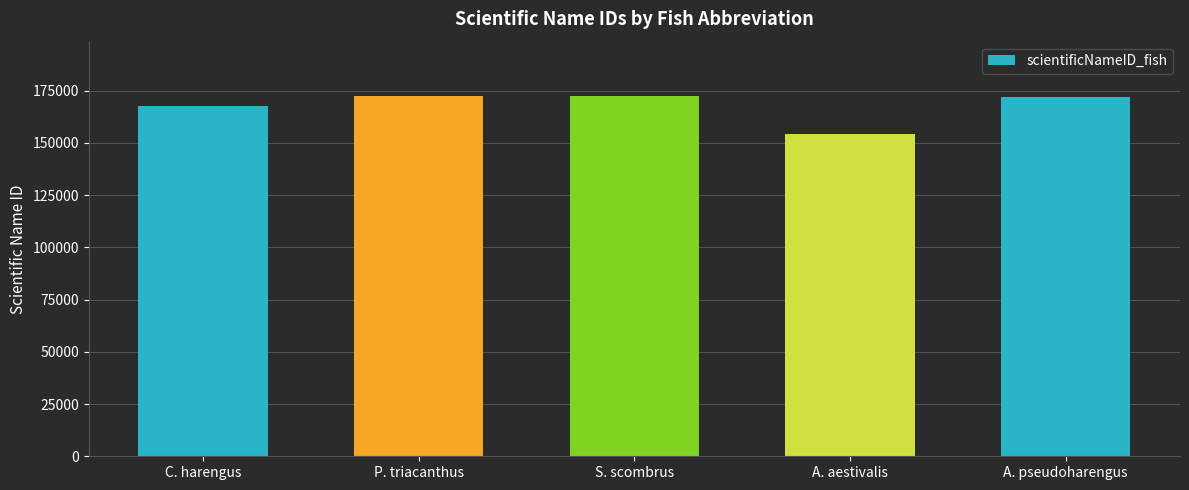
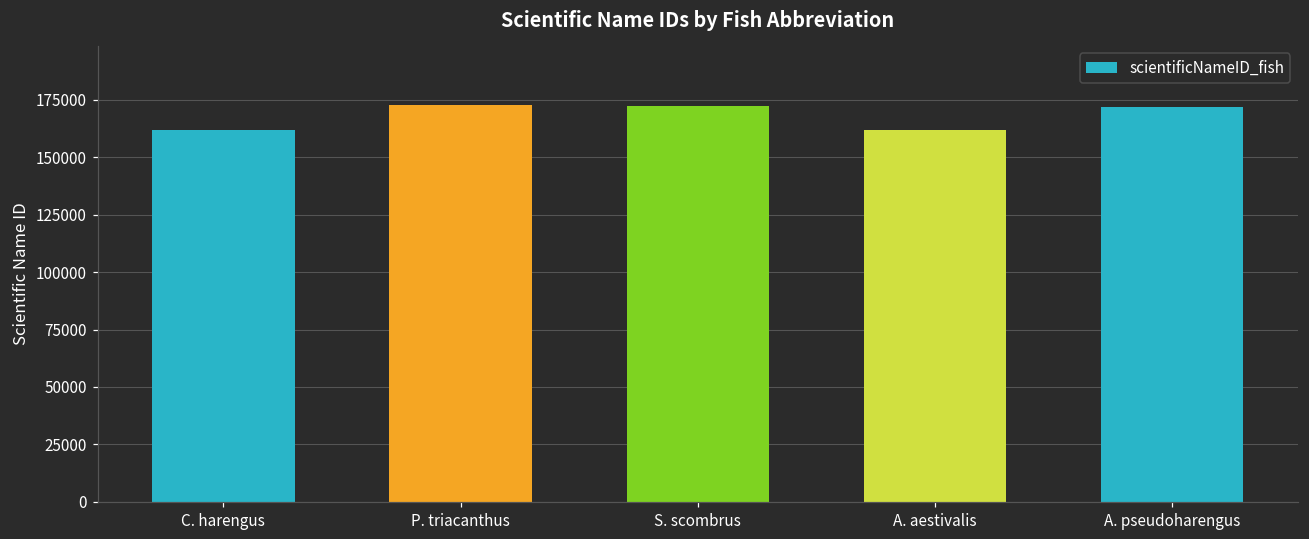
  {
-   "C. harengus": 168000,
+   "C. harengus": 162000,
    "P. triacanthus": 173000,
    "S. scombrus": 172000,
-   "A. aestivalis": 154000,
+   "A. aestivalis": 162000,
    "A. pseudoharengus": 172000
  }
